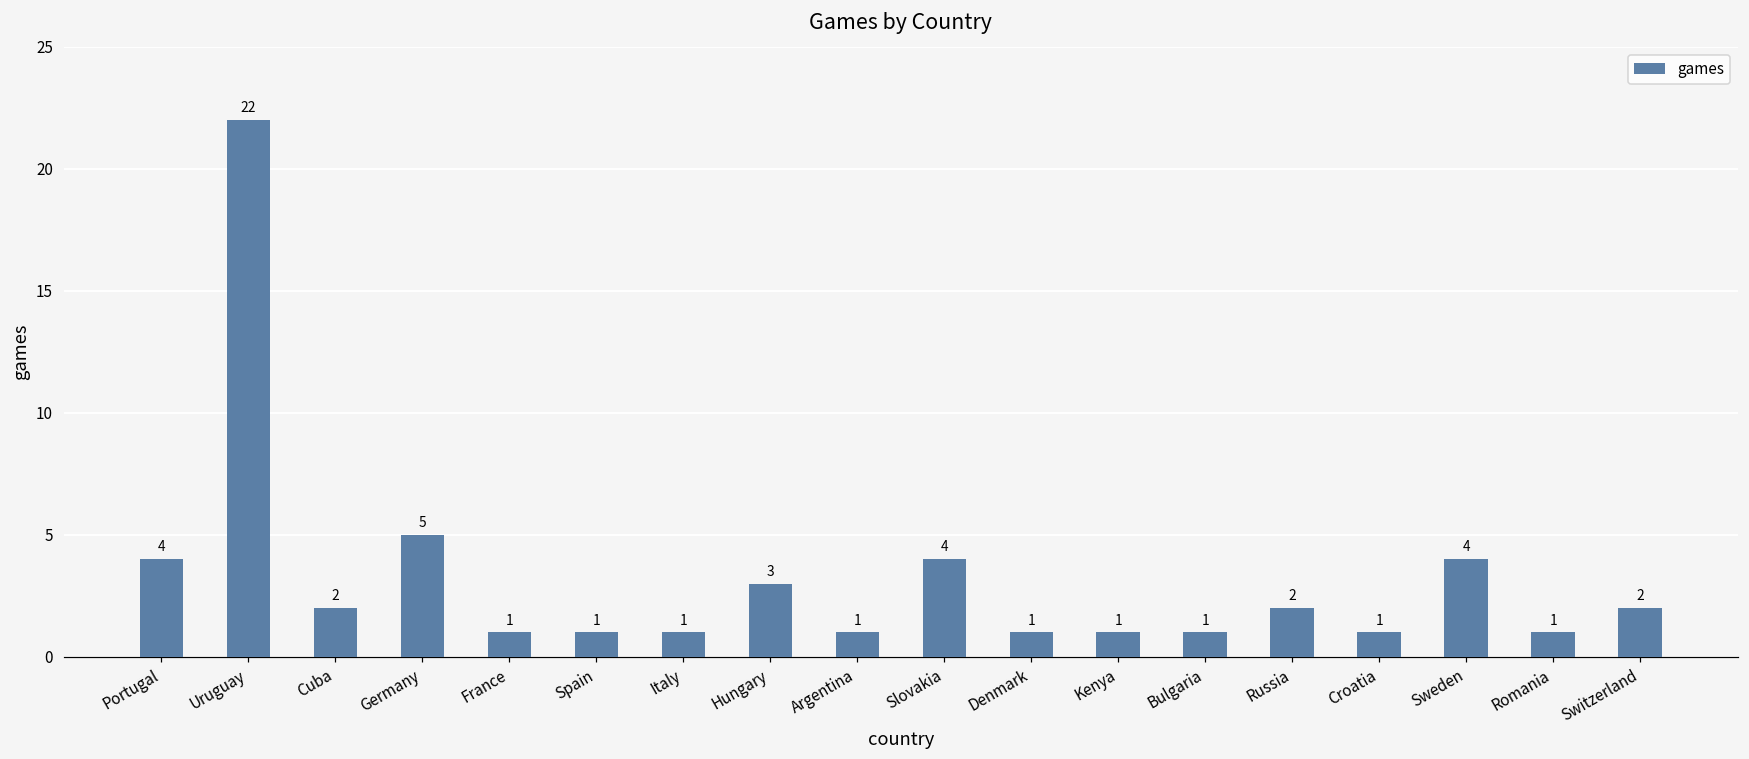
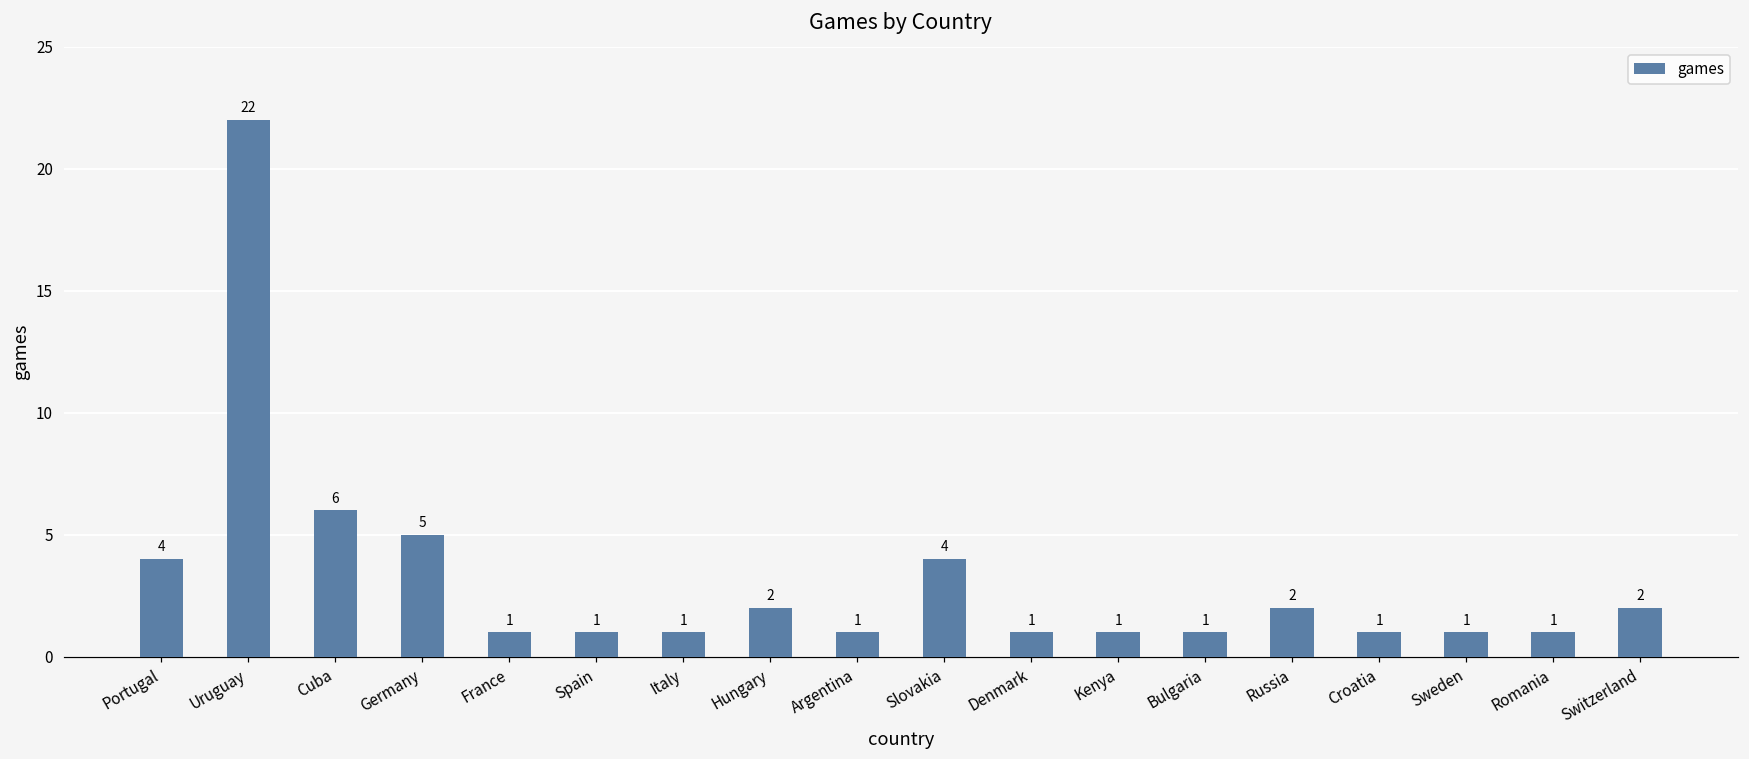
  {
    "Portugal": 4,
    "Uruguay": 22,
-   "Cuba": 2,
+   "Cuba": 6,
    "Germany": 5,
    "France": 1,
    "Spain": 1,
    "Italy": 1,
-   "Hungary": 3,
+   "Hungary": 2,
    "Argentina": 1,
    "Slovakia": 4,
    "Denmark": 1,
    "Kenya": 1,
    "Bulgaria": 1,
    "Russia": 2,
    "Croatia": 1,
-   "Sweden": 4,
+   "Sweden": 1,
    "Romania": 1,
    "Switzerland": 2
  }
